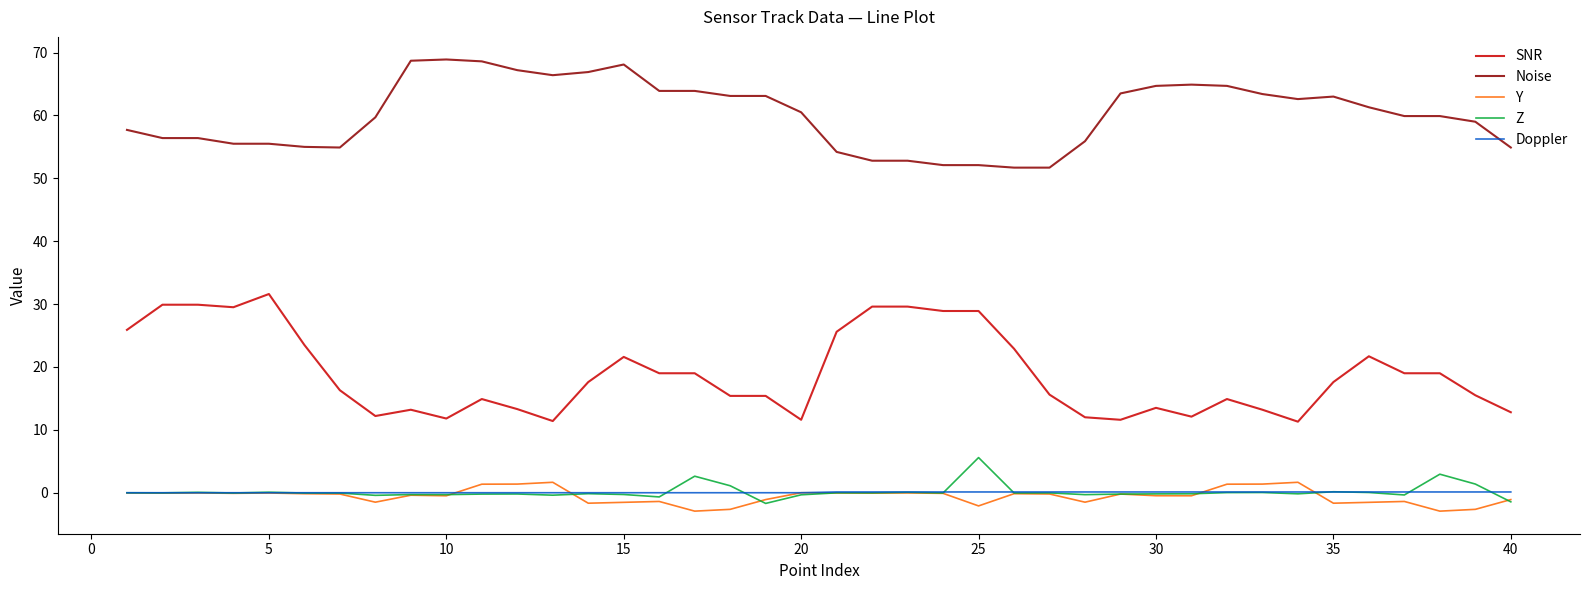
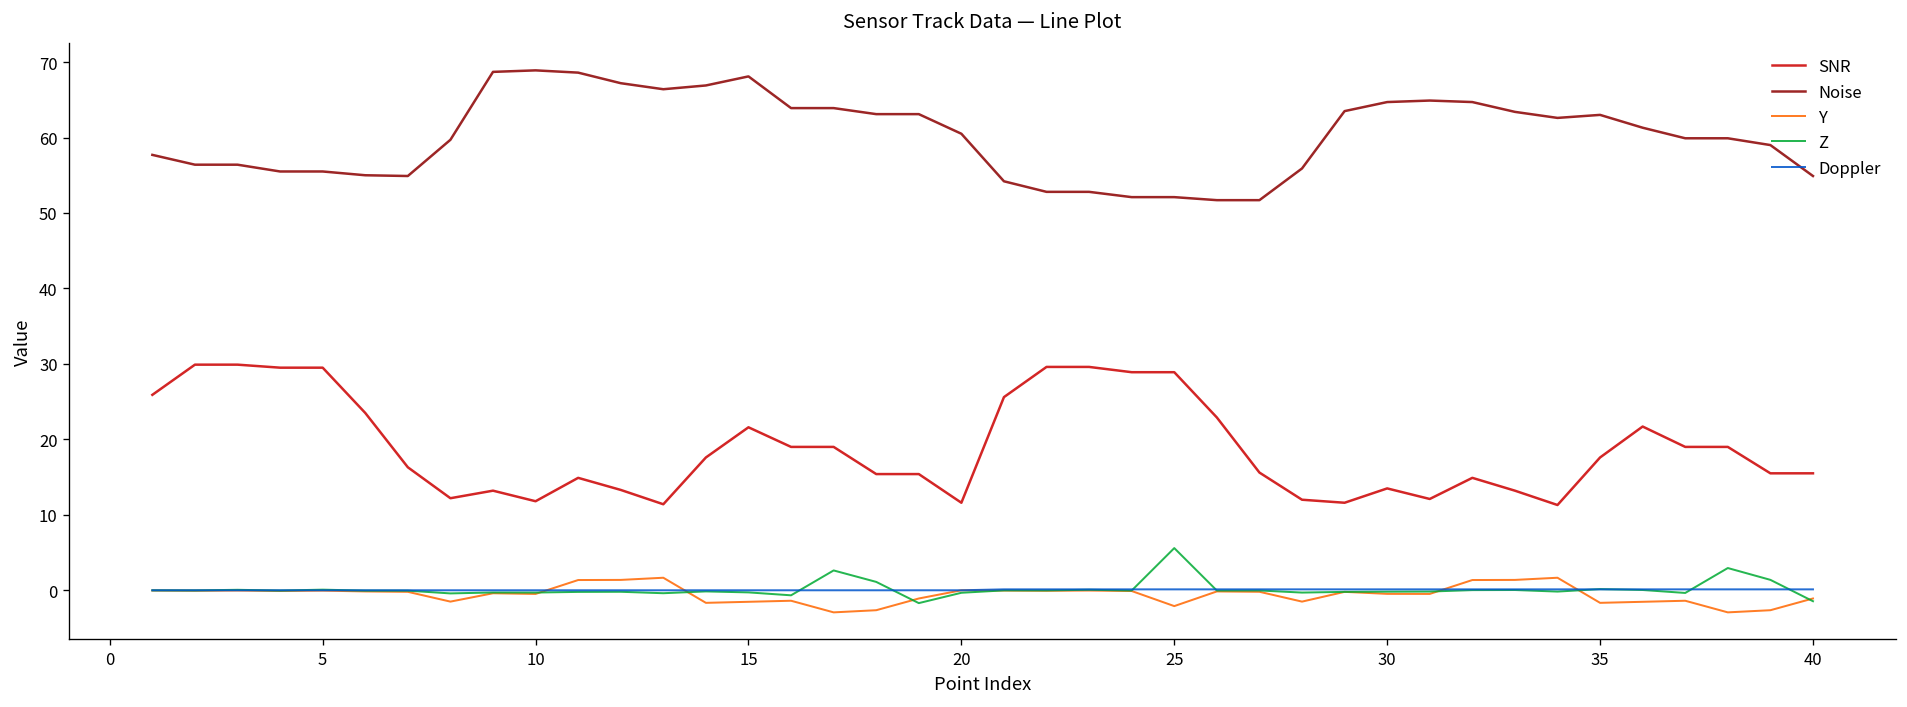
  {
    "SNR": {
-     "5": 32,
+     "5": 30,
      "10": 12,
      "15": 22,
      "20": 12,
      "25": 29,
      "30": 14,
      "35": 18,
-     "40": 13
+     "40": 16
    },
    "Noise": {
      "5": 56,
      "10": 69,
      "15": 68,
      "20": 61,
      "25": 52,
      "30": 65,
      "35": 63,
      "40": 55
    },
    "Y": {
      "15": -2,
      "25": -2,
      "35": -2
    },
    "Z": {
      "25": 6
    },
    "Doppler": {
      "25": 0,
      "40": 0
    }
  }
